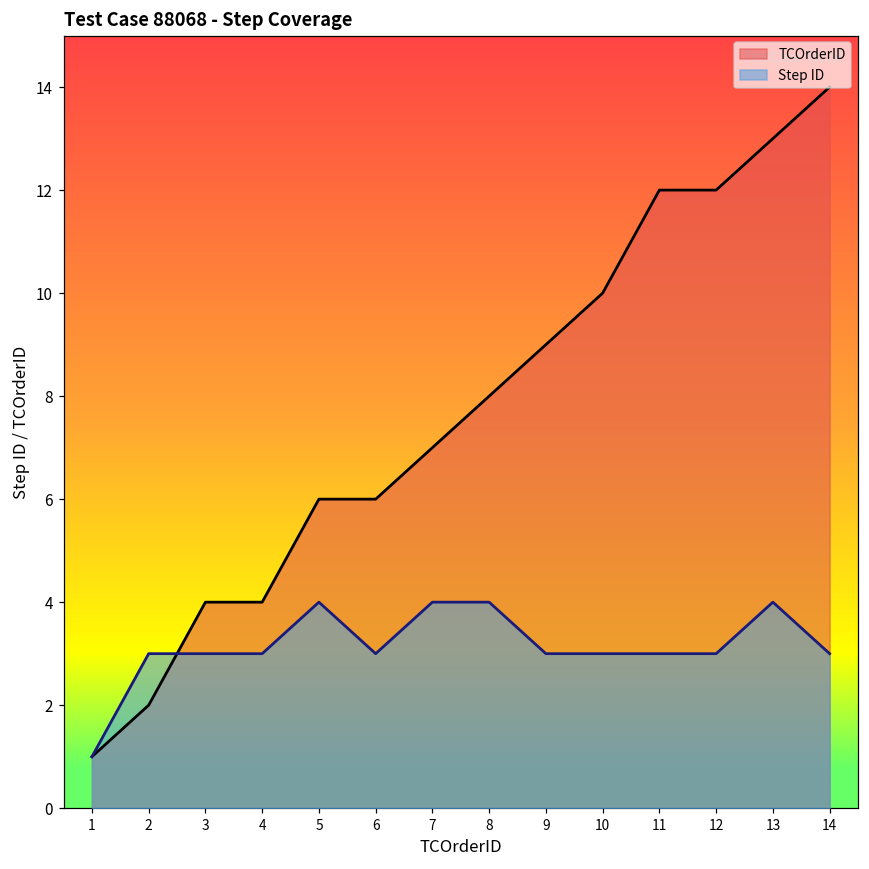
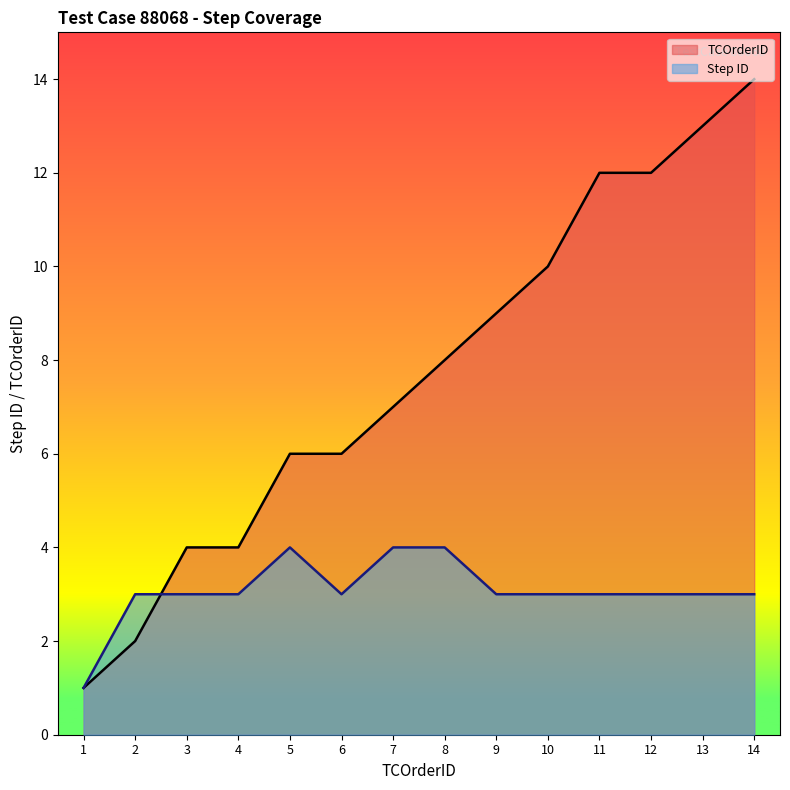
  {
    "TCOrderID": {
      "2": 2,
      "3": 4,
      "4": 4,
      "5": 6,
      "6": 6,
      "7": 7,
      "8": 8,
      "9": 9,
      "10": 10,
      "11": 12,
      "12": 12,
      "13": 13
    },
    "Step ID": {
      "2": 3,
      "3": 3,
      "4": 3,
      "5": 4,
      "6": 3,
      "7": 4,
      "8": 4,
      "9": 3,
      "10": 3,
      "11": 3,
      "12": 3,
-     "13": 4,
+     "13": 3,
      "14": 3
    }
  }
